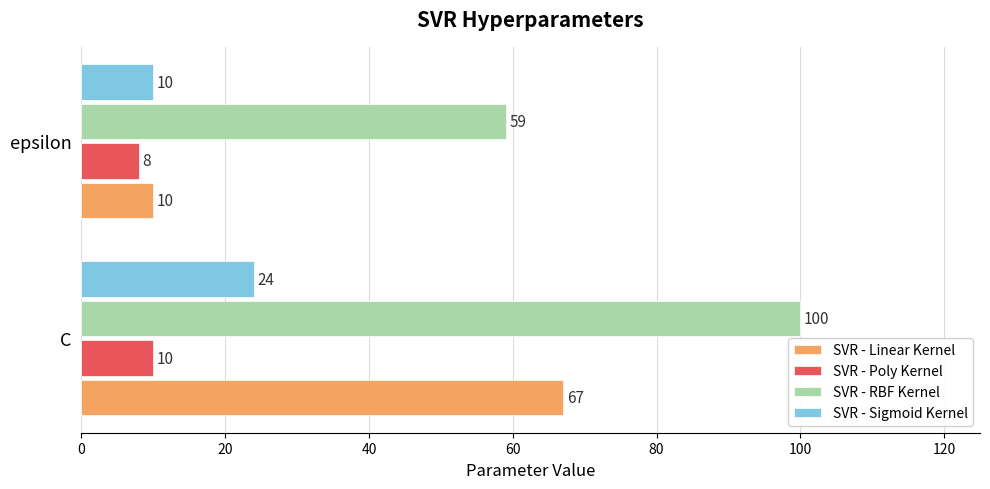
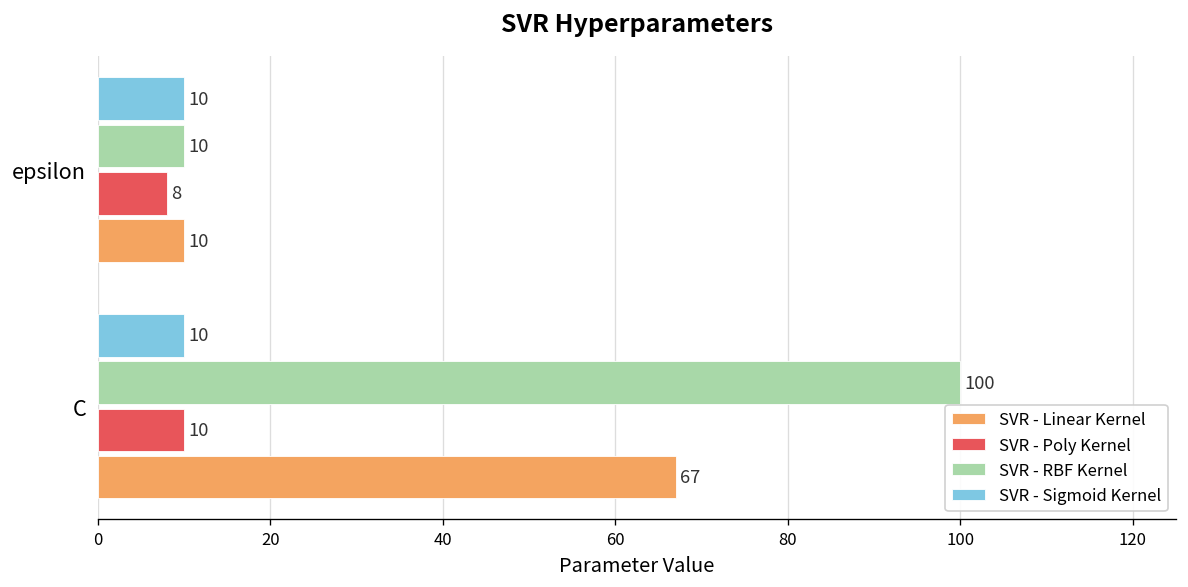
  {
    "SVR - Linear Kernel": {
      "epsilon": 10,
      "C": 67
    },
    "SVR - Poly Kernel": {
      "epsilon": 8,
      "C": 10
    },
    "SVR - RBF Kernel": {
-     "epsilon": 59,
+     "epsilon": 10,
      "C": 100
    },
    "SVR - Sigmoid Kernel": {
      "epsilon": 10,
-     "C": 24
+     "C": 10
    }
  }
